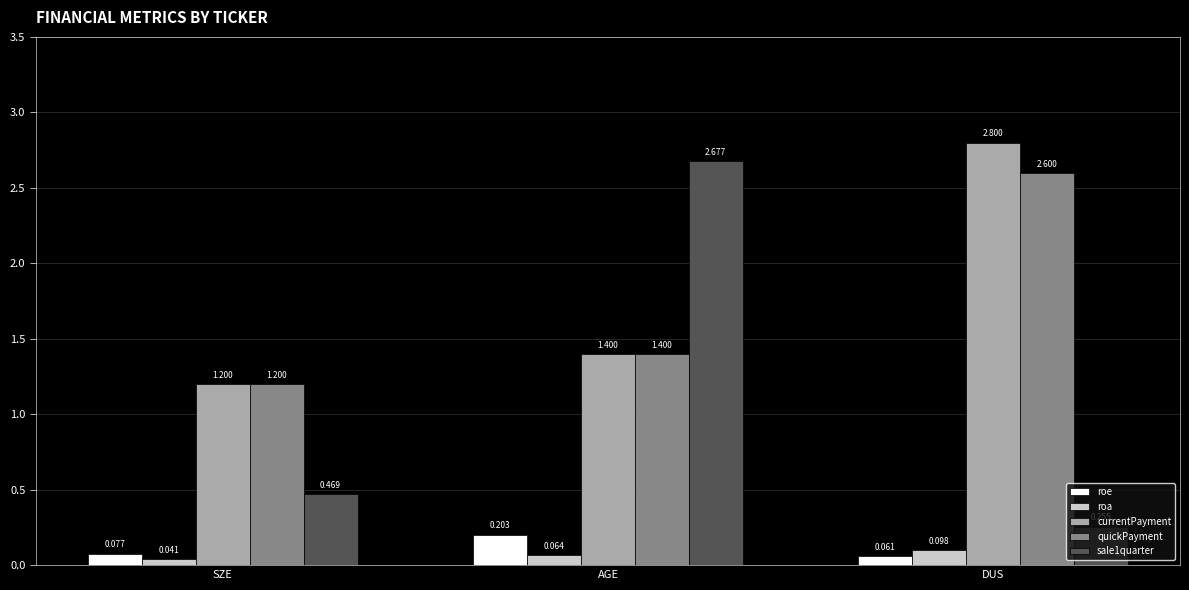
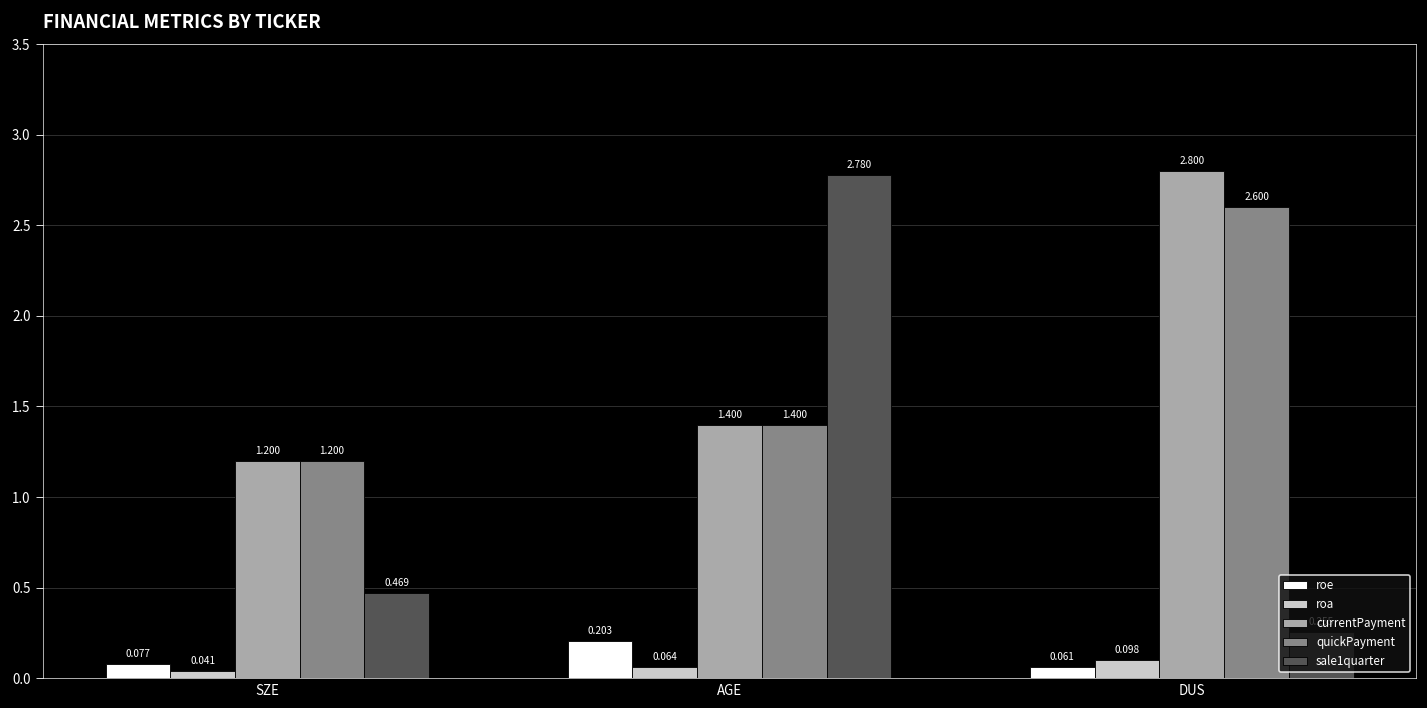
  {
    "roe": {
      "SZE": 0.077,
      "AGE": 0.203,
      "DUS": 0.061
    },
    "sale1quarter": {
      "SZE": 0.469,
-     "AGE": 2.677
+     "AGE": 2.780
    }
  }
